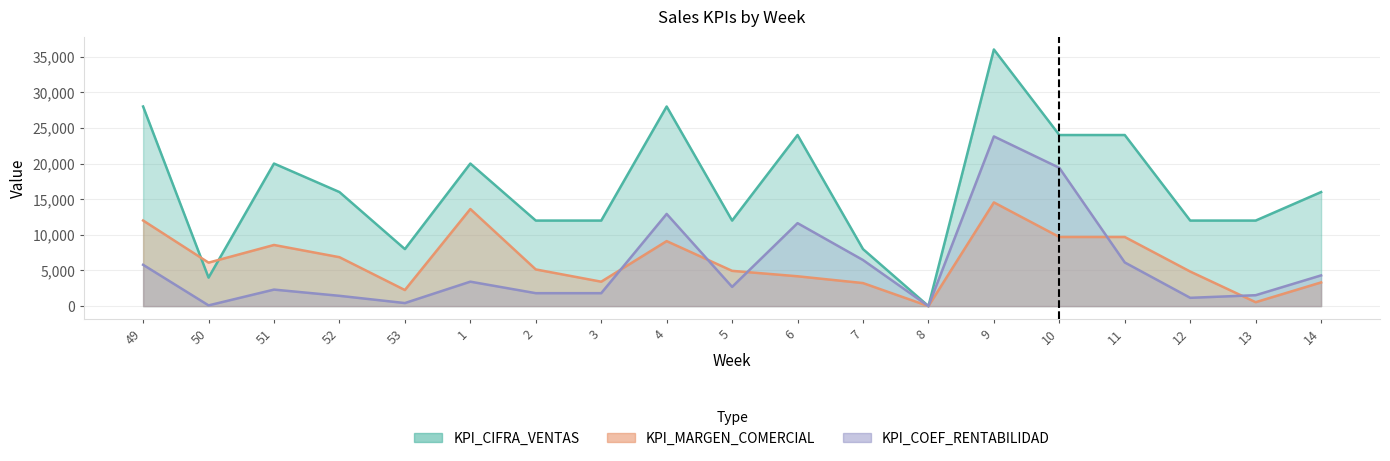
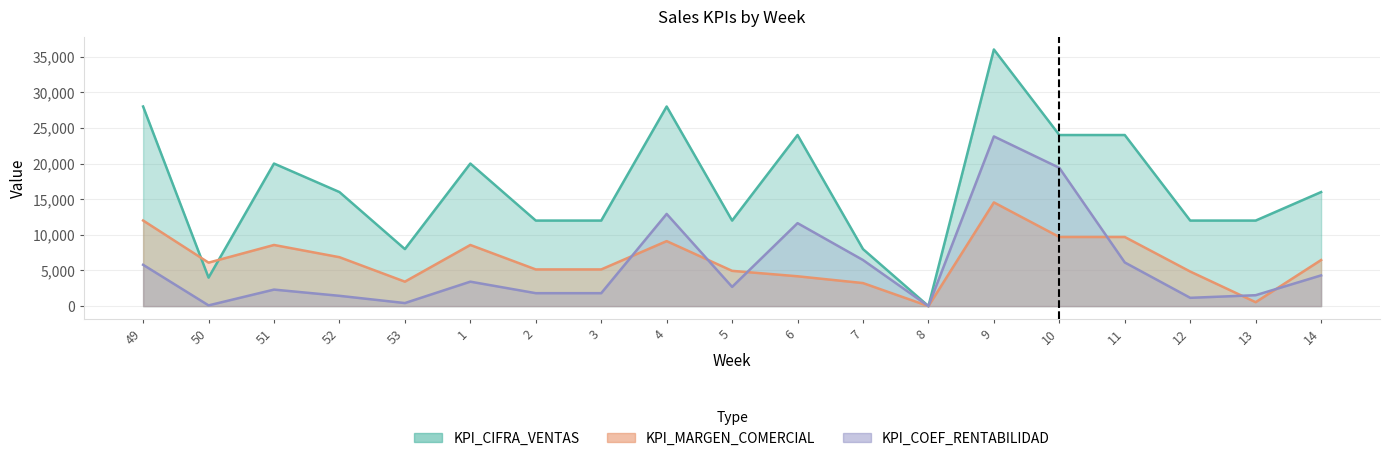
  {
    "KPI_MARGEN_COMERCIAL": {
      "49": "12,000",
      "50": "6,000",
      "51": "9,000",
      "52": "7,000",
-     "53": "2,000",
-     "1": "14,000",
+     "53": "3,000",
+     "1": "9,000",
      "2": "5,000",
-     "3": "3,000",
+     "3": "5,000",
      "4": "9,000",
      "5": "5,000",
      "6": "4,000",
      "7": "3,000",
      "9": "15,000",
      "10": "10,000",
      "11": "10,000",
      "12": "5,000",
      "13": "1,000",
-     "14": "3,000"
+     "14": "6,000"
    }
  }
